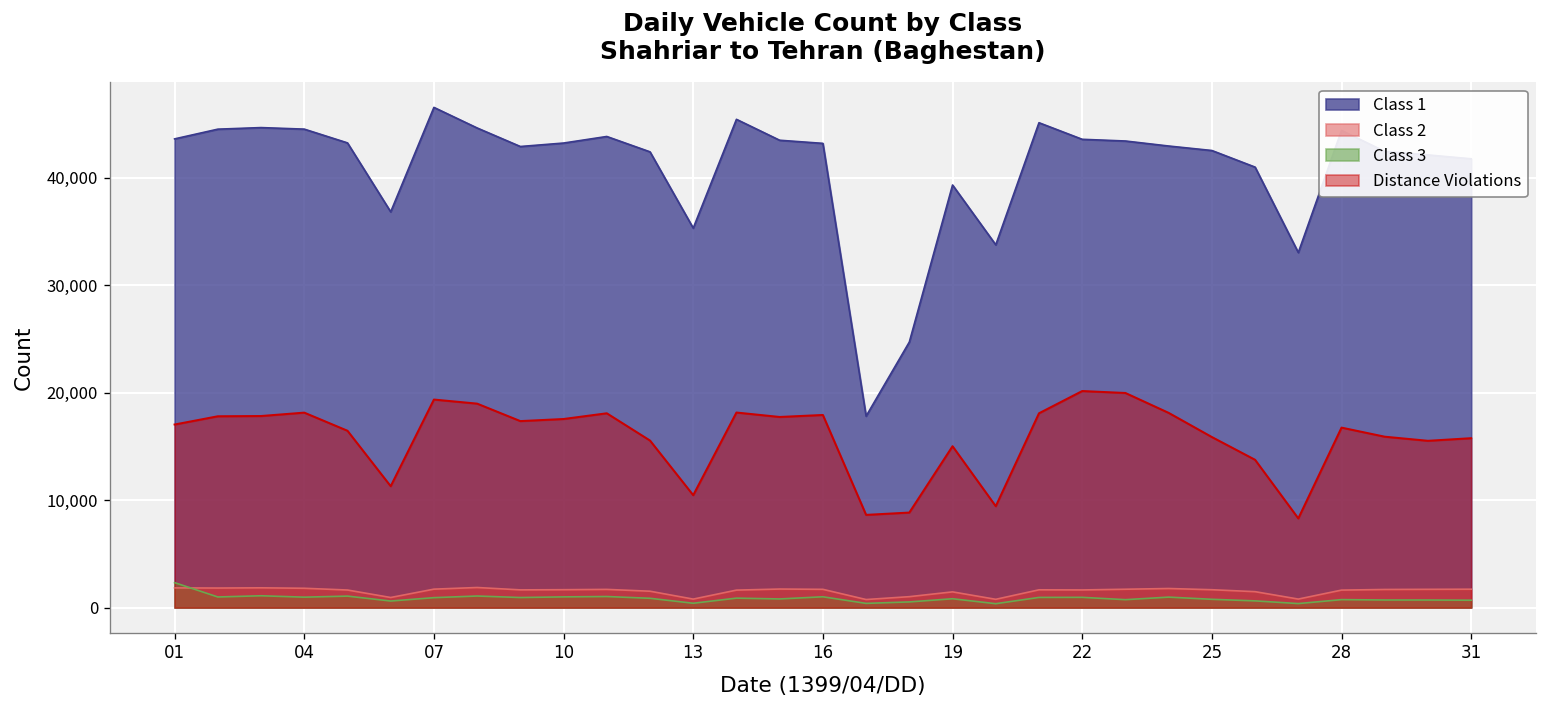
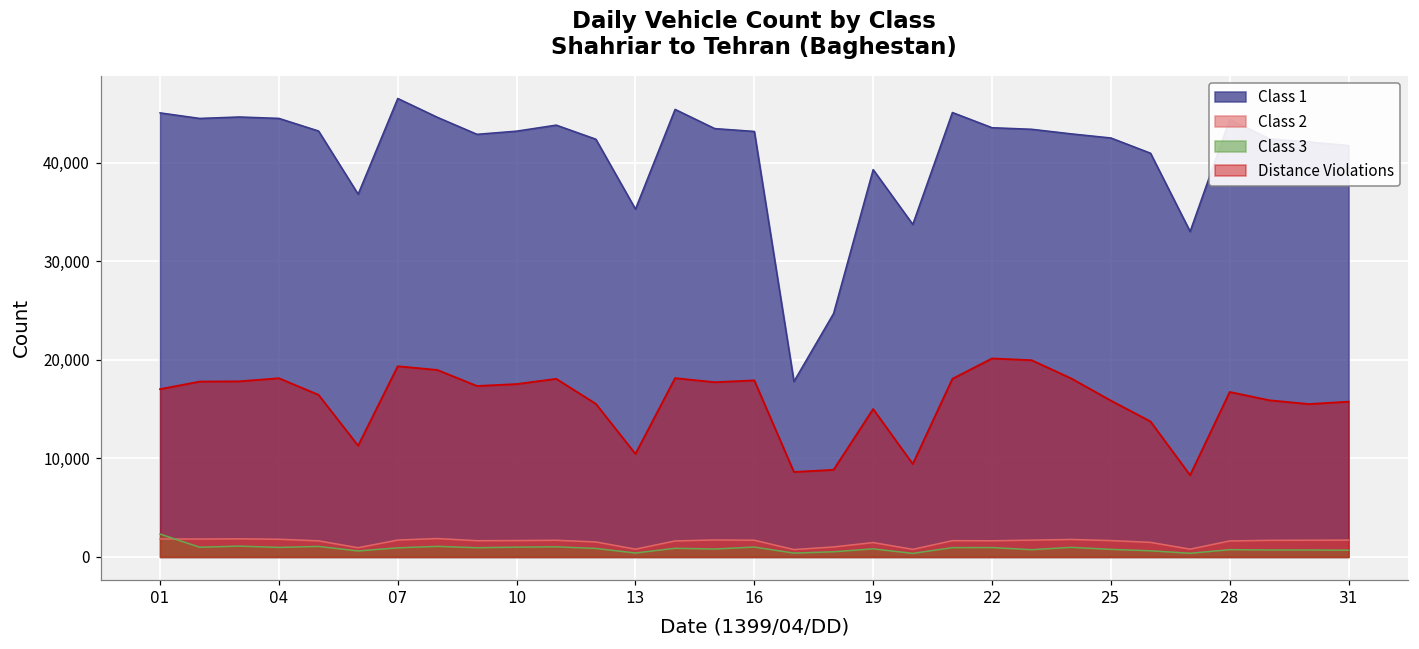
  {
    "Class 1": {
-     "01": "44,000",
+     "01": "45,000",
      "04": "45,000",
      "07": "47,000",
      "10": "43,000",
      "13": "35,000",
      "16": "43,000",
      "19": "39,000",
      "22": "44,000",
      "25": "43,000"
    },
    "Class 3": {
      "01": "2,000",
      "04": "1,000",
      "07": "1,000",
      "10": "1,000",
      "13": "0",
      "16": "1,000",
      "19": "1,000",
      "22": "1,000",
      "25": "1,000",
      "28": "1,000",
      "31": "1,000"
    }
  }
